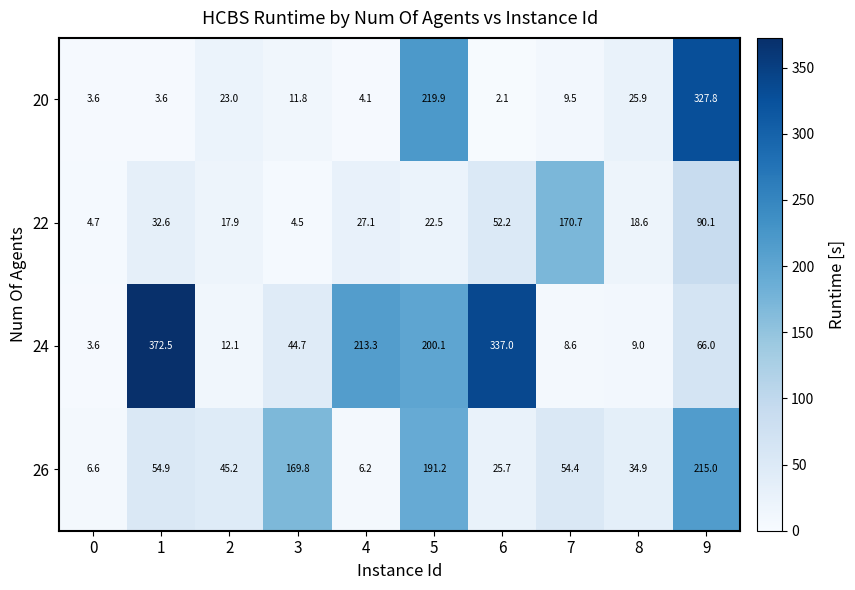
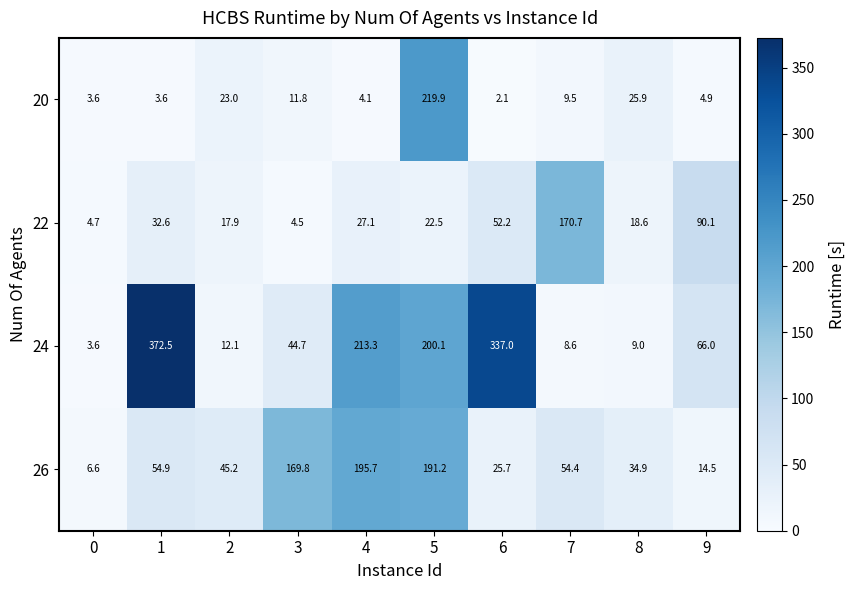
  {
    "20": {
      "0": 3.6,
      "1": 3.6,
      "2": 23.0,
      "3": 11.8,
      "4": 4.1,
      "5": 219.9,
      "6": 2.1,
      "7": 9.5,
      "8": 25.9,
-     "9": 327.8
+     "9": 4.9
    },
    "22": {
      "0": 4.7,
      "1": 32.6,
      "2": 17.9,
      "3": 4.5,
      "4": 27.1,
      "5": 22.5,
      "6": 52.2,
      "7": 170.7,
      "8": 18.6,
      "9": 90.1
    },
    "24": {
      "0": 3.6,
      "1": 372.5,
      "2": 12.1,
      "3": 44.7,
      "4": 213.3,
      "5": 200.1,
      "6": 337.0,
      "7": 8.6,
      "8": 9.0,
      "9": 66.0
    },
    "26": {
      "0": 6.6,
      "1": 54.9,
      "2": 45.2,
      "3": 169.8,
-     "4": 6.2,
+     "4": 195.7,
      "5": 191.2,
      "6": 25.7,
      "7": 54.4,
      "8": 34.9,
-     "9": 215.0
+     "9": 14.5
    }
  }
